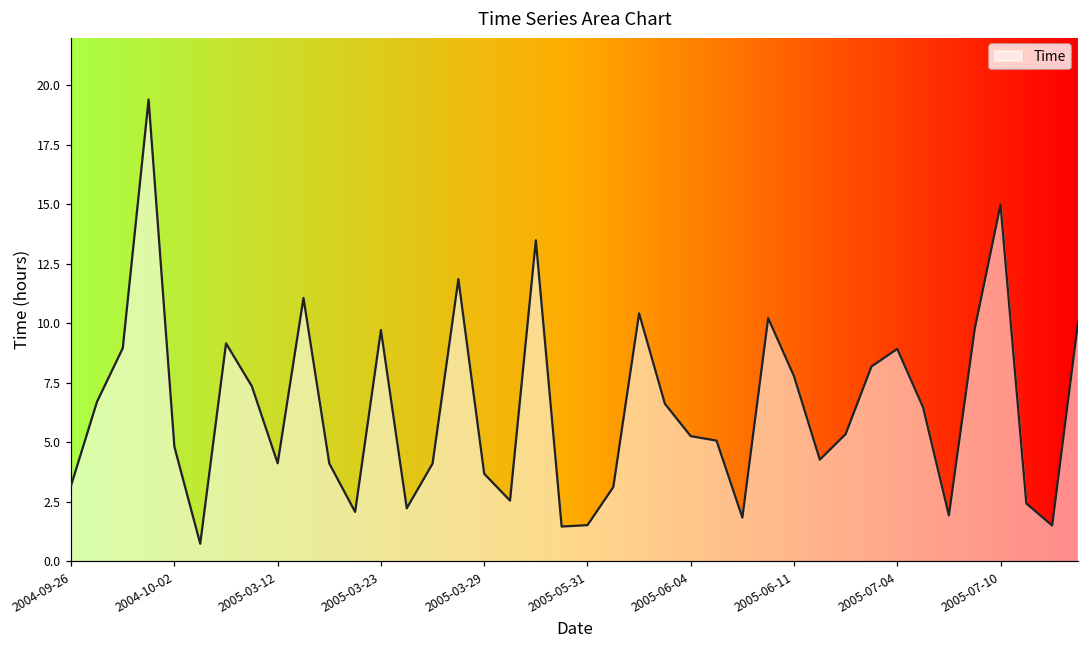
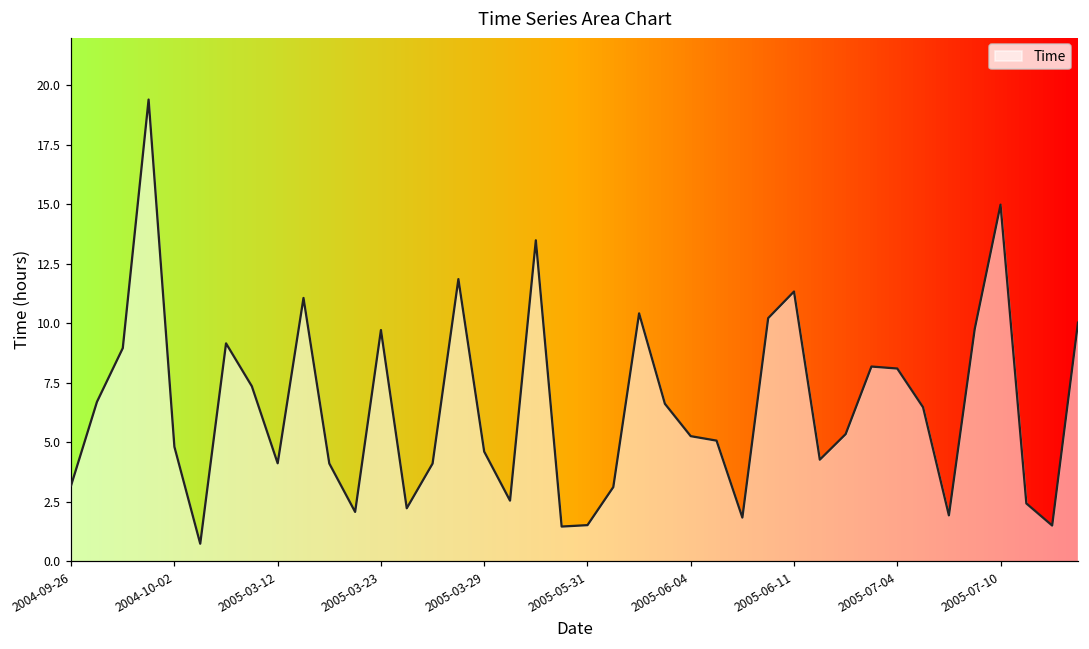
  {
    "2004-09-26": 3.2,
    "2004-10-02": 4.8,
    "2005-03-12": 4.1,
    "2005-03-23": 9.7,
-   "2005-03-29": 3.7,
+   "2005-03-29": 4.6,
    "2005-05-31": 1.5,
    "2005-06-04": 5.3,
-   "2005-06-11": 7.8,
-   "2005-07-04": 8.9,
+   "2005-06-11": 11.3,
+   "2005-07-04": 8.1,
    "2005-07-10": 15.0
  }
